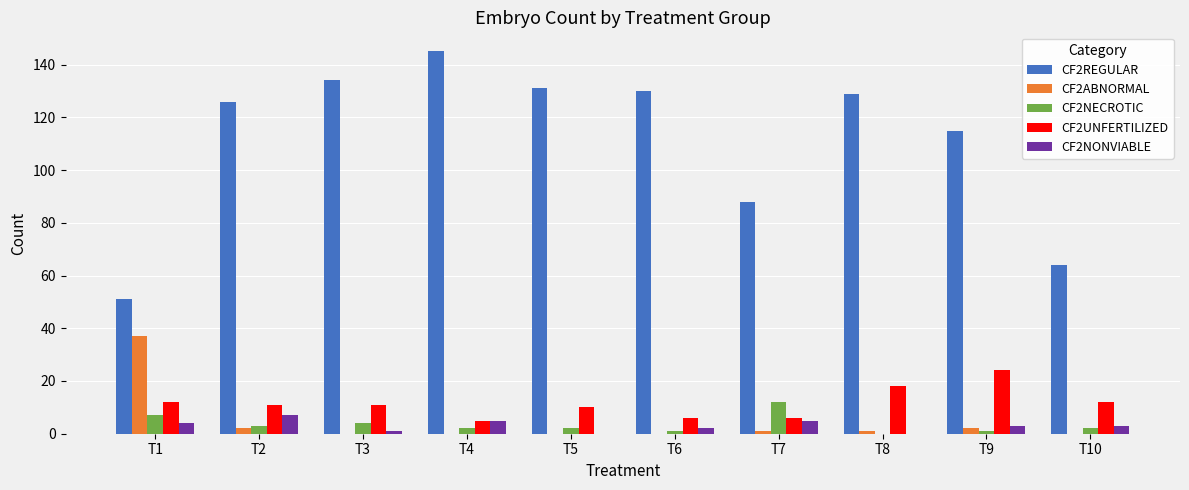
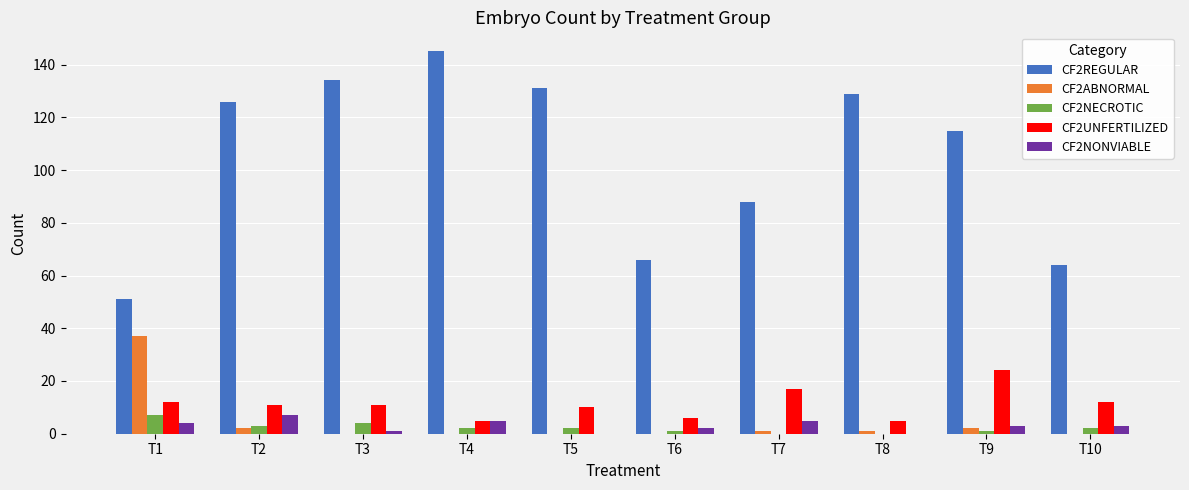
  {
    "CF2REGULAR": {
      "T1": 51,
      "T2": 126,
      "T3": 134,
      "T4": 145,
      "T5": 131,
-     "T6": 130,
+     "T6": 66,
      "T7": 88,
      "T8": 129,
      "T9": 115,
      "T10": 64
    },
    "CF2ABNORMAL": {
      "T1": 37,
      "T2": 2,
      "T3": 0,
      "T4": 0,
      "T5": 0,
      "T6": 0,
      "T7": 1,
      "T8": 1,
      "T9": 2,
      "T10": 0
    },
    "CF2NECROTIC": {
      "T1": 7,
      "T2": 3,
      "T3": 4,
      "T4": 2,
      "T5": 2,
      "T6": 1,
-     "T7": 12,
+     "T7": 0,
      "T8": 0,
      "T9": 1,
      "T10": 2
    },
    "CF2UNFERTILIZED": {
      "T1": 12,
      "T2": 11,
      "T3": 11,
      "T4": 5,
      "T5": 10,
      "T6": 6,
-     "T7": 6,
-     "T8": 18,
+     "T7": 17,
+     "T8": 5,
      "T9": 24,
      "T10": 12
    },
    "CF2NONVIABLE": {
      "T1": 4,
      "T2": 7,
      "T3": 1,
      "T4": 5,
      "T5": 0,
      "T6": 2,
      "T7": 5,
      "T8": 0,
      "T9": 3,
      "T10": 3
    }
  }
